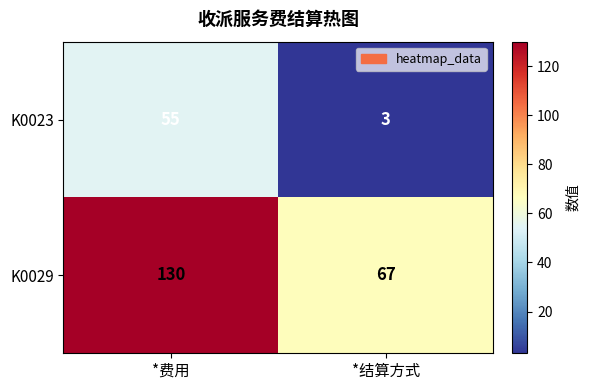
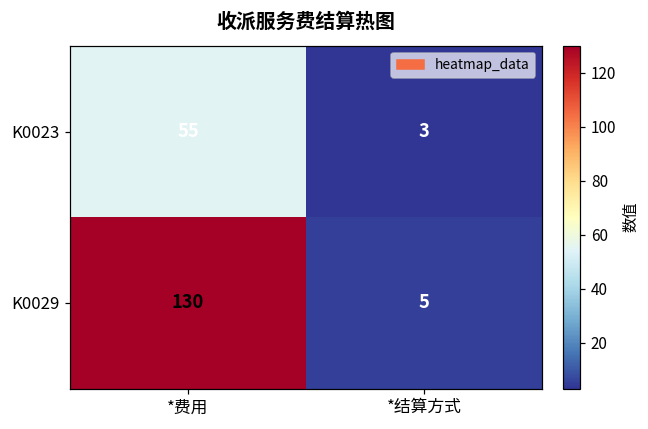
  {
    "K0023": {
      "*结算方式": 3
    },
    "K0029": {
      "*费用": 130,
-     "*结算方式": 67
+     "*结算方式": 5
    }
  }
